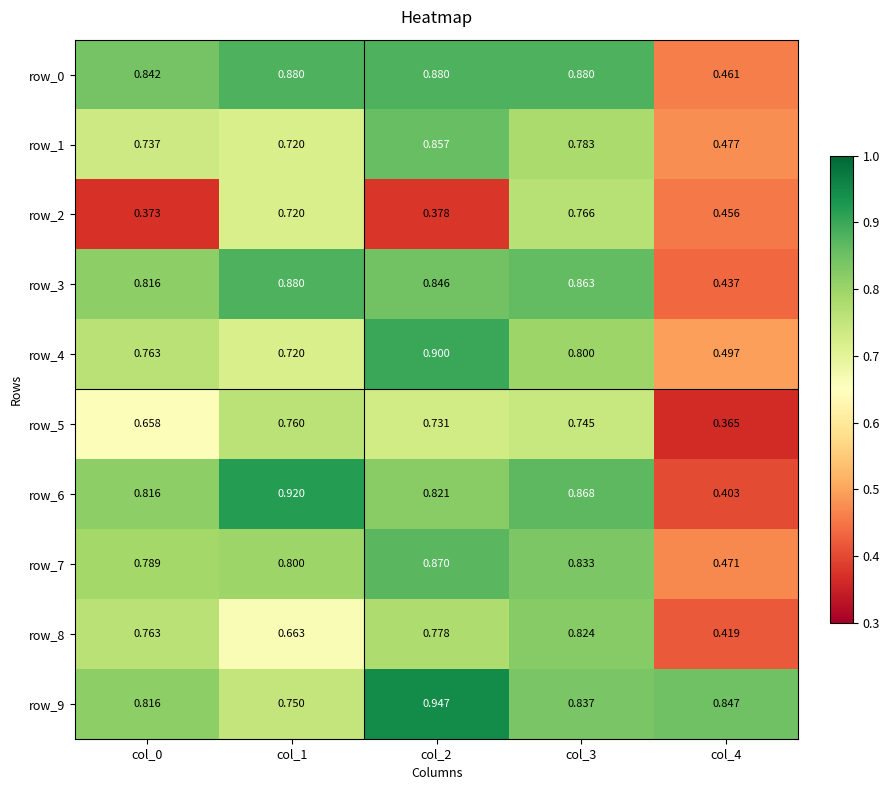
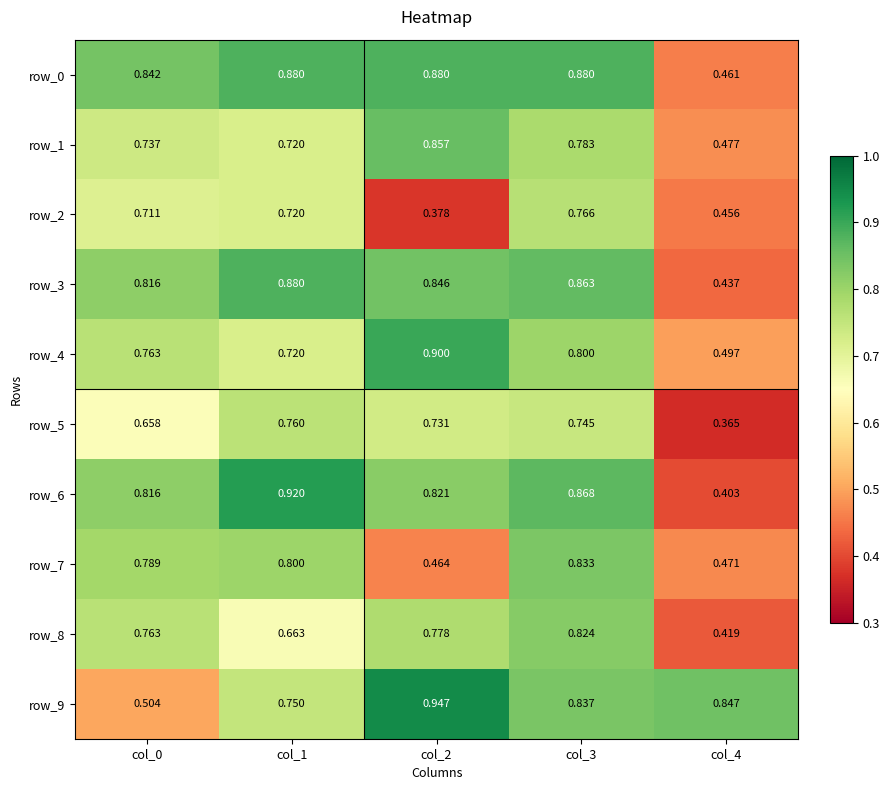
  {
    "row_0": {
      "col_0": 0.842,
      "col_1": 0.880,
      "col_2": 0.880,
      "col_3": 0.880,
      "col_4": 0.461
    },
    "row_1": {
      "col_0": 0.737,
      "col_1": 0.720,
      "col_2": 0.857,
      "col_3": 0.783,
      "col_4": 0.477
    },
    "row_2": {
-     "col_0": 0.373,
+     "col_0": 0.711,
      "col_1": 0.720,
      "col_2": 0.378,
      "col_3": 0.766,
      "col_4": 0.456
    },
    "row_3": {
      "col_0": 0.816,
      "col_1": 0.880,
      "col_2": 0.846,
      "col_3": 0.863,
      "col_4": 0.437
    },
    "row_4": {
      "col_0": 0.763,
      "col_1": 0.720,
      "col_2": 0.900,
      "col_3": 0.800,
      "col_4": 0.497
    },
    "row_5": {
      "col_0": 0.658,
      "col_1": 0.760,
      "col_2": 0.731,
      "col_3": 0.745,
      "col_4": 0.365
    },
    "row_6": {
      "col_0": 0.816,
      "col_1": 0.920,
      "col_2": 0.821,
      "col_3": 0.868,
      "col_4": 0.403
    },
    "row_7": {
      "col_0": 0.789,
      "col_1": 0.800,
-     "col_2": 0.870,
+     "col_2": 0.464,
      "col_3": 0.833,
      "col_4": 0.471
    },
    "row_8": {
      "col_0": 0.763,
      "col_1": 0.663,
      "col_2": 0.778,
      "col_3": 0.824,
      "col_4": 0.419
    },
    "row_9": {
-     "col_0": 0.816,
+     "col_0": 0.504,
      "col_1": 0.750,
      "col_2": 0.947,
      "col_3": 0.837,
      "col_4": 0.847
    }
  }
